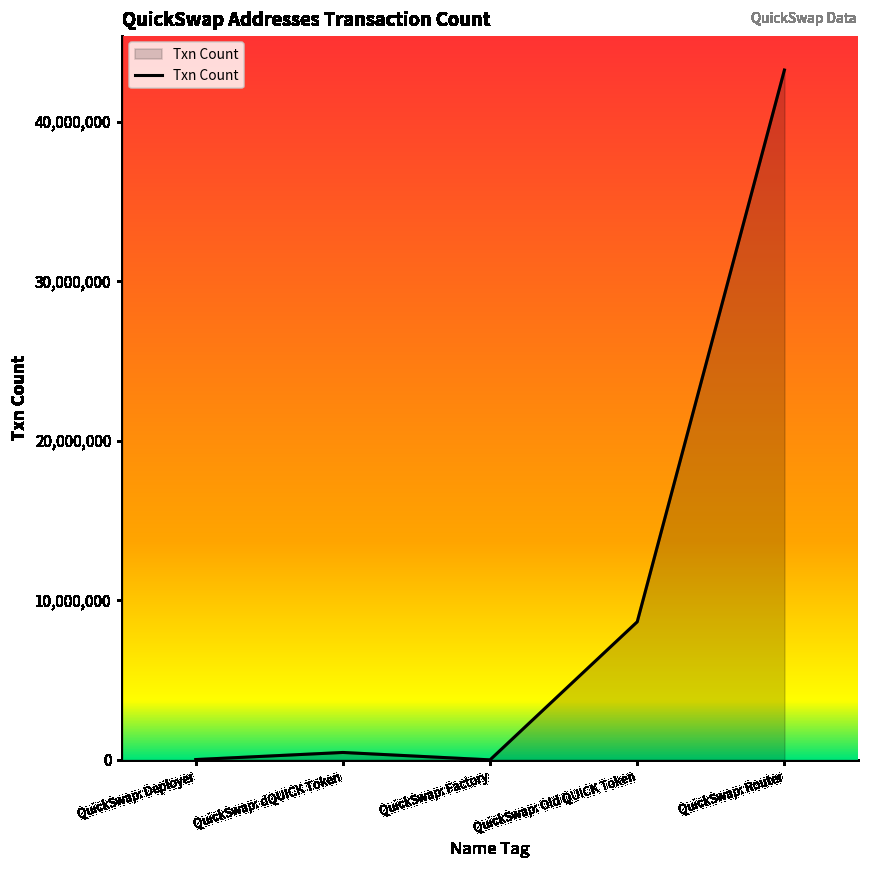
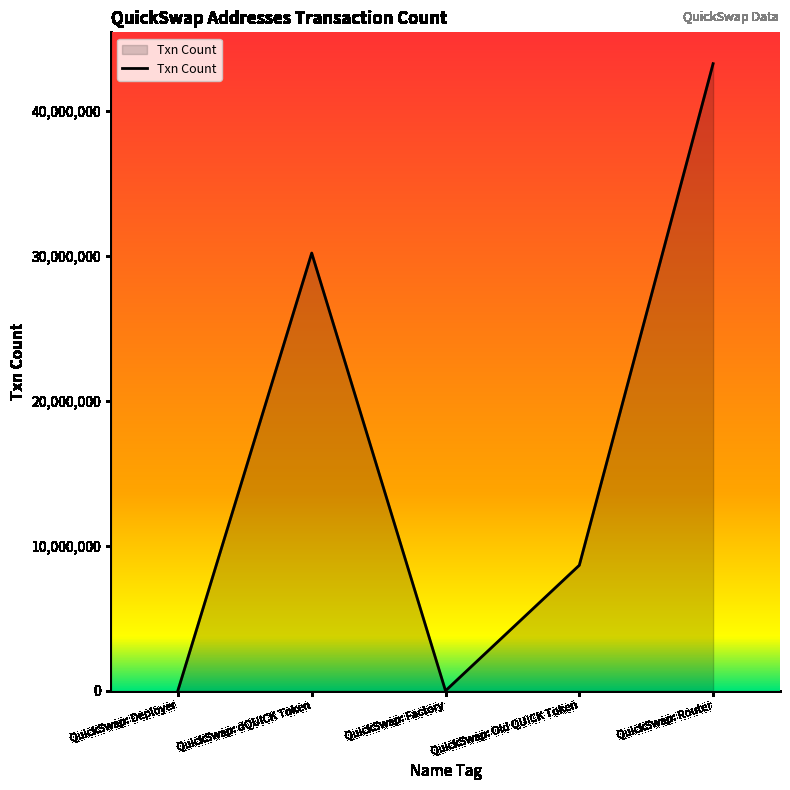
  {
    "QuickSwap: Deployer": "0",
-   "QuickSwap: dQUICK Token": "500,000",
+   "QuickSwap: dQUICK Token": "30,200,000",
    "QuickSwap: Factory": "0",
    "QuickSwap: Old QUICK Token": "8,700,000",
    "QuickSwap: Router": "43,300,000"
  }
